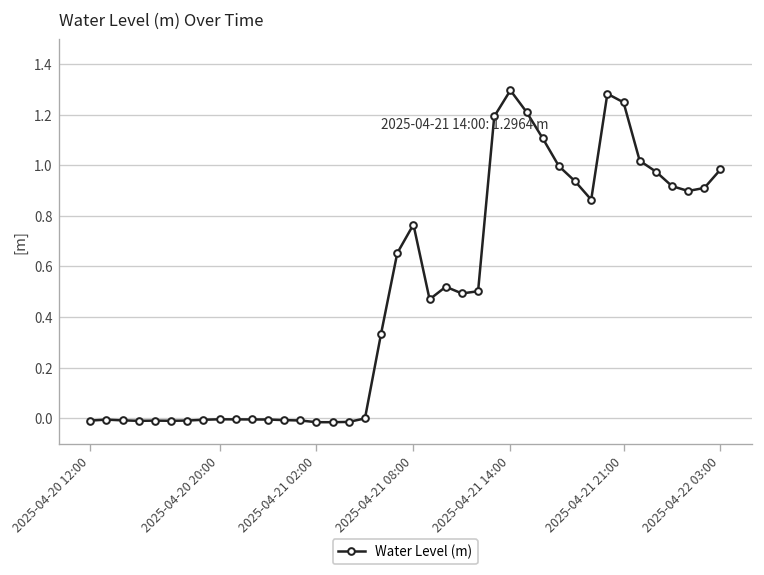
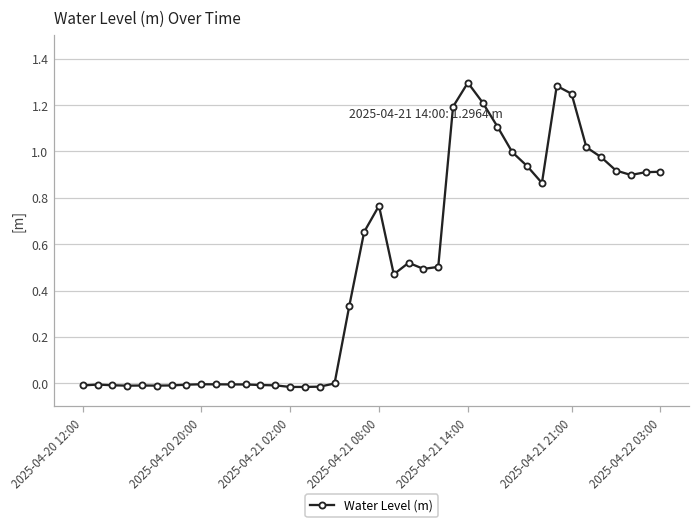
  {
    "2025-04-20 12:00": -0.01,
    "2025-04-20 20:00": 0.00,
    "2025-04-21 02:00": -0.02,
    "2025-04-21 08:00": 0.77,
    "2025-04-21 14:00": 1.30,
    "2025-04-21 21:00": 1.25,
-   "2025-04-22 03:00": 0.98
+   "2025-04-22 03:00": 0.91
  }
